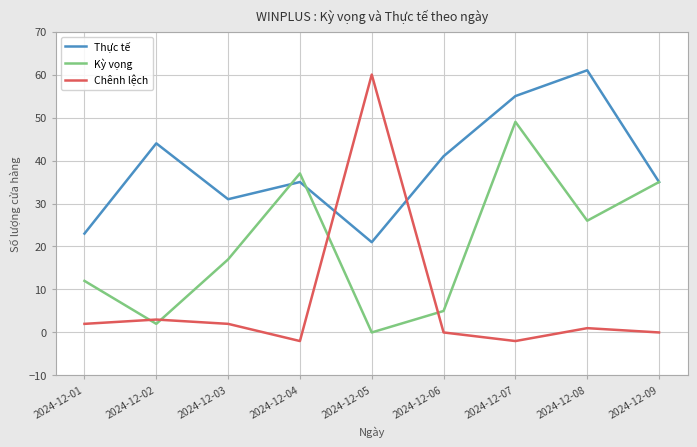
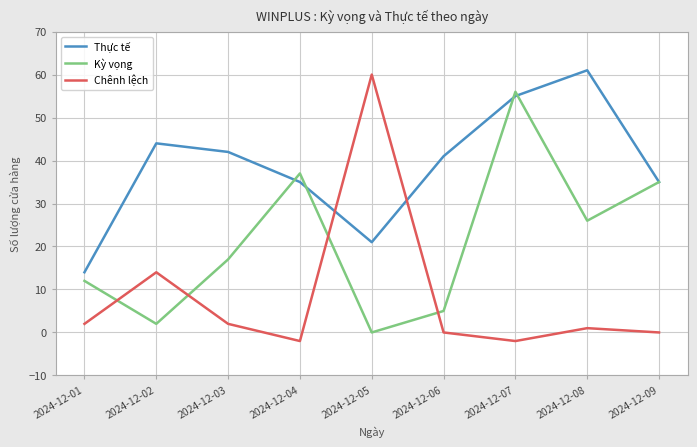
  {
    "Thực tế": {
-     "2024-12-01": 23,
+     "2024-12-01": 14,
      "2024-12-02": 44,
-     "2024-12-03": 31,
+     "2024-12-03": 42,
      "2024-12-04": 35,
      "2024-12-05": 21,
      "2024-12-06": 41,
      "2024-12-07": 55,
      "2024-12-08": 61
    },
    "Kỳ vọng": {
      "2024-12-01": 12,
      "2024-12-02": 2,
      "2024-12-03": 17,
      "2024-12-04": 37,
      "2024-12-05": 0,
      "2024-12-06": 5,
-     "2024-12-07": 49,
+     "2024-12-07": 56,
      "2024-12-08": 26
    },
    "Chênh lệch": {
      "2024-12-01": 2,
-     "2024-12-02": 3,
+     "2024-12-02": 14,
      "2024-12-03": 2,
      "2024-12-04": -2,
      "2024-12-05": 60,
      "2024-12-06": 0,
      "2024-12-07": -2,
      "2024-12-08": 1,
      "2024-12-09": 0
    }
  }
